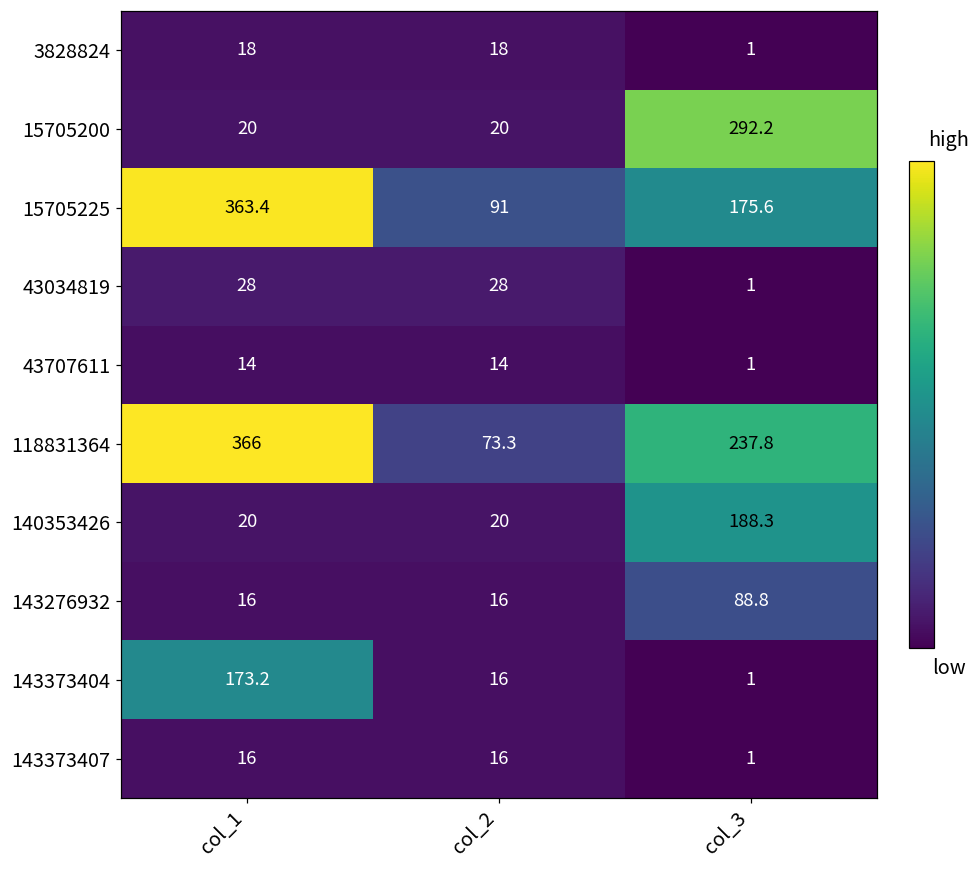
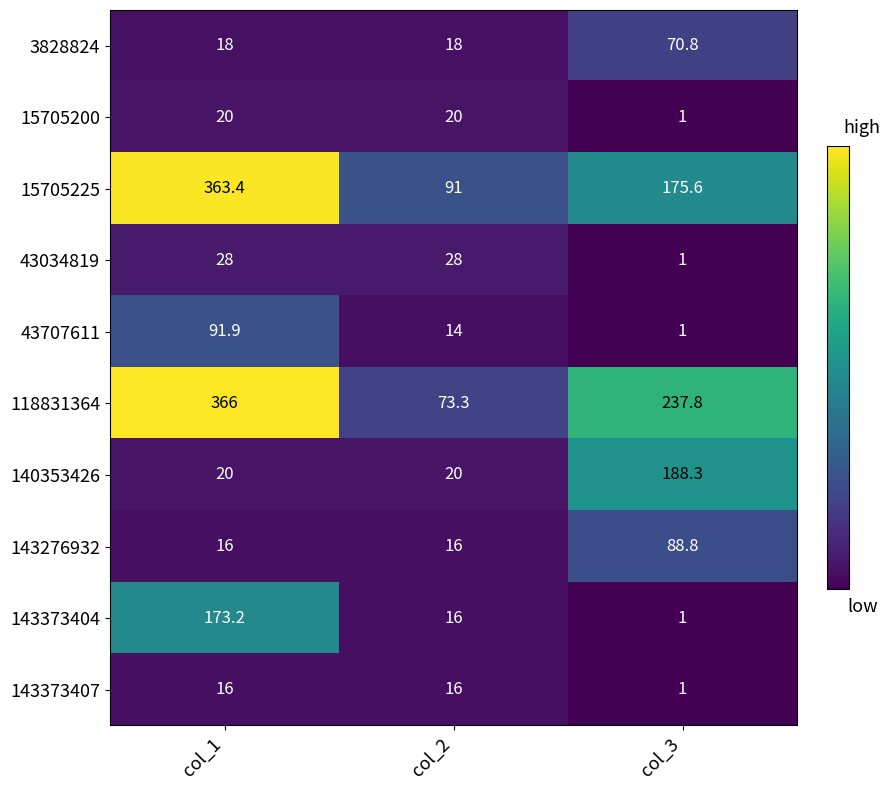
  {
    "3828824": {
      "col_1": 18,
      "col_2": 18,
-     "col_3": 1
+     "col_3": 70.8
    },
    "15705200": {
      "col_1": 20,
      "col_2": 20,
-     "col_3": 292.2
+     "col_3": 1
    },
    "15705225": {
      "col_1": 363.4,
      "col_2": 91,
      "col_3": 175.6
    },
    "43034819": {
      "col_1": 28,
      "col_2": 28,
      "col_3": 1
    },
    "43707611": {
-     "col_1": 14,
+     "col_1": 91.9,
      "col_2": 14,
      "col_3": 1
    },
    "118831364": {
      "col_1": 366,
      "col_2": 73.3,
      "col_3": 237.8
    },
    "140353426": {
      "col_1": 20,
      "col_2": 20,
      "col_3": 188.3
    },
    "143276932": {
      "col_1": 16,
      "col_2": 16,
      "col_3": 88.8
    },
    "143373404": {
      "col_1": 173.2,
      "col_2": 16,
      "col_3": 1
    },
    "143373407": {
      "col_1": 16,
      "col_2": 16,
      "col_3": 1
    }
  }
